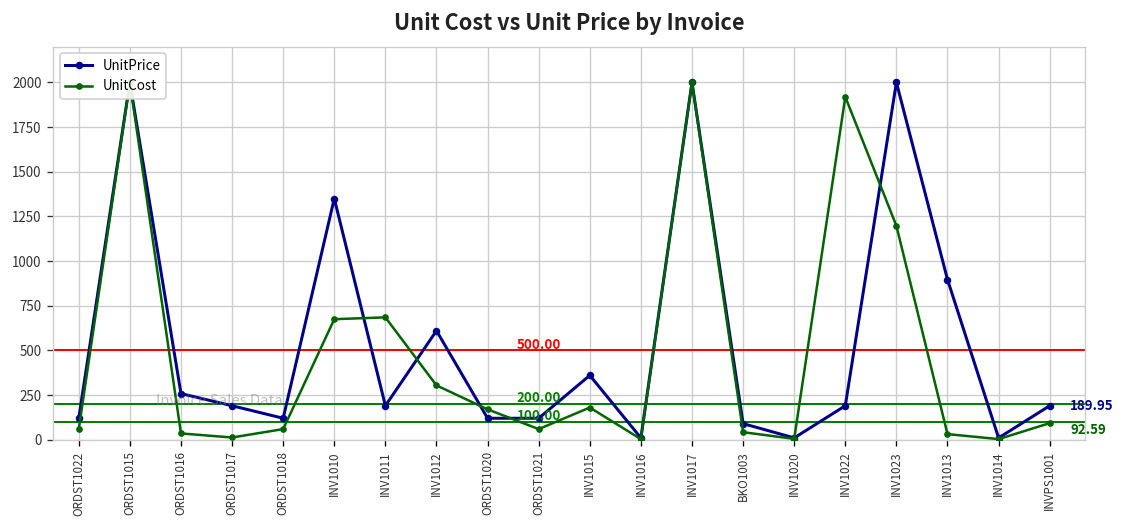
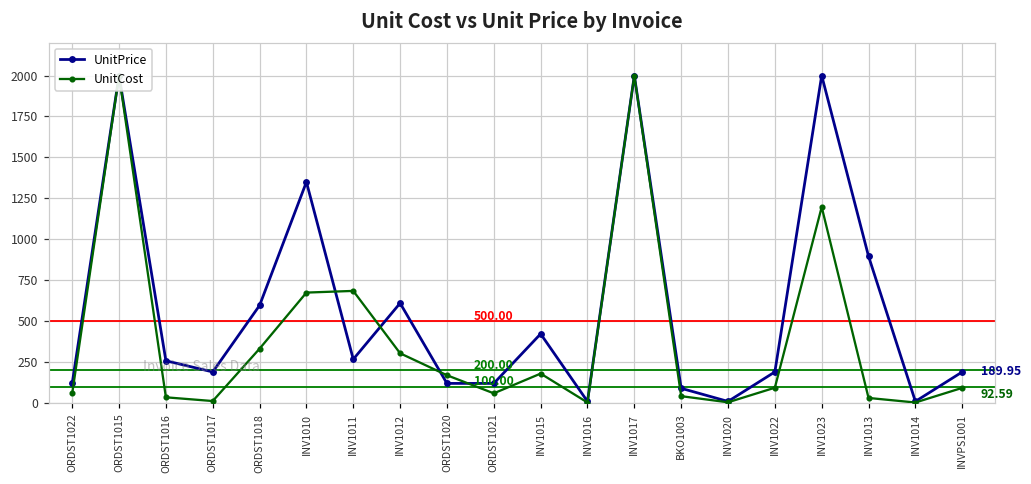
  {
    "UnitPrice": {
      "ORDST1022": 120,
      "ORDST1016": 260,
      "ORDST1017": 190,
-     "ORDST1018": 120,
+     "ORDST1018": 600,
      "INV1010": 1350,
-     "INV1011": 190,
+     "INV1011": 270,
      "INV1012": 610,
      "ORDST1020": 120,
-     "INV1015": 360,
+     "INV1015": 420,
      "BKO1003": 90,
      "INV1022": 190,
      "INV1023": 2000,
      "INV1013": 900
    },
    "UnitCost": {
      "ORDST1022": 60,
      "ORDST1016": 40,
      "ORDST1017": 10,
-     "ORDST1018": 60,
+     "ORDST1018": 330,
      "INV1010": 670,
      "INV1011": 680,
      "INV1012": 300,
      "ORDST1020": 170,
      "ORDST1021": 60,
      "INV1015": 180,
      "BKO1003": 40,
-     "INV1022": 1920,
+     "INV1022": 90,
      "INV1023": 1200,
      "INV1013": 30
    }
  }
